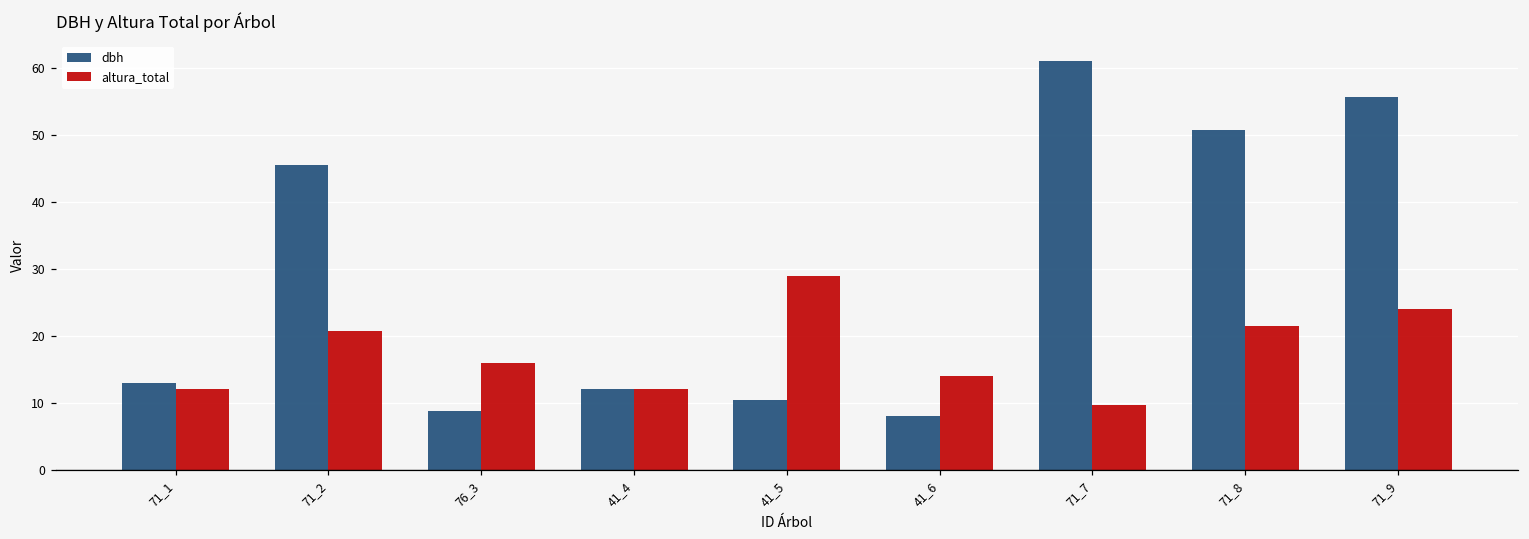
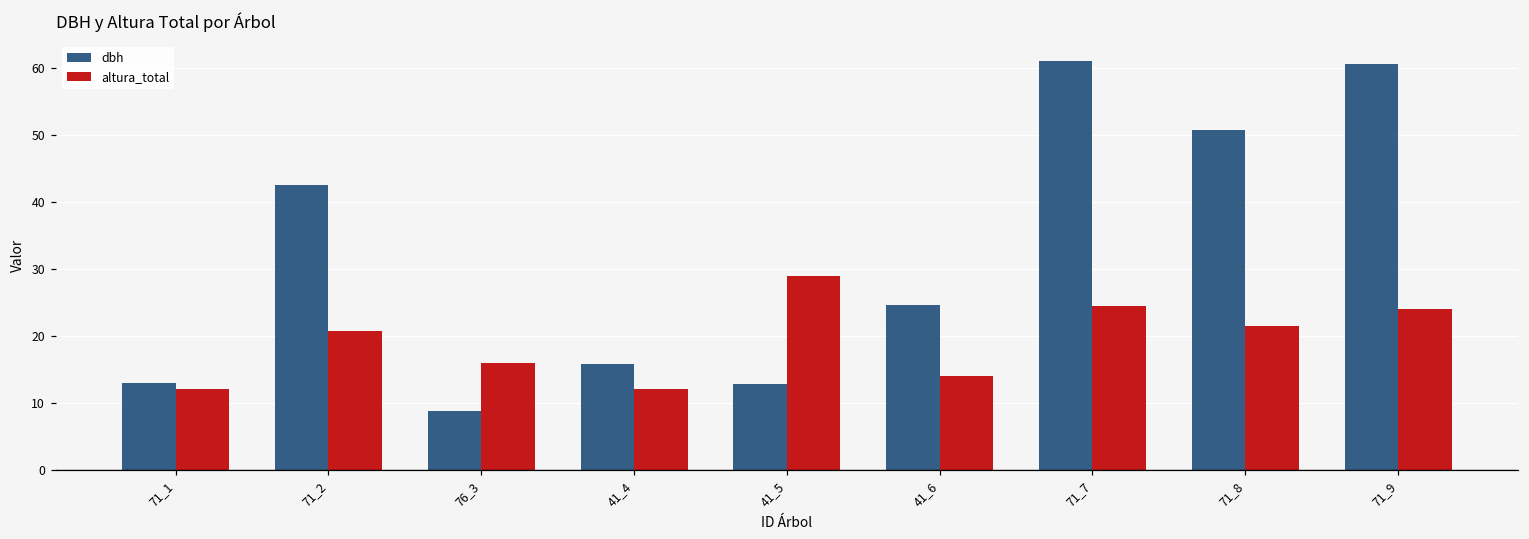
  {
    "dbh": {
      "71_1": 13,
-     "71_2": 46,
+     "71_2": 43,
      "76_3": 9,
-     "41_4": 12,
-     "41_5": 10,
-     "41_6": 8,
+     "41_4": 16,
+     "41_5": 13,
+     "41_6": 25,
      "71_7": 61,
      "71_8": 51,
-     "71_9": 56
+     "71_9": 61
    },
    "altura_total": {
      "71_1": 12,
      "71_2": 21,
      "76_3": 16,
      "41_4": 12,
      "41_5": 29,
      "41_6": 14,
-     "71_7": 10,
+     "71_7": 25,
      "71_8": 22,
      "71_9": 24
    }
  }
